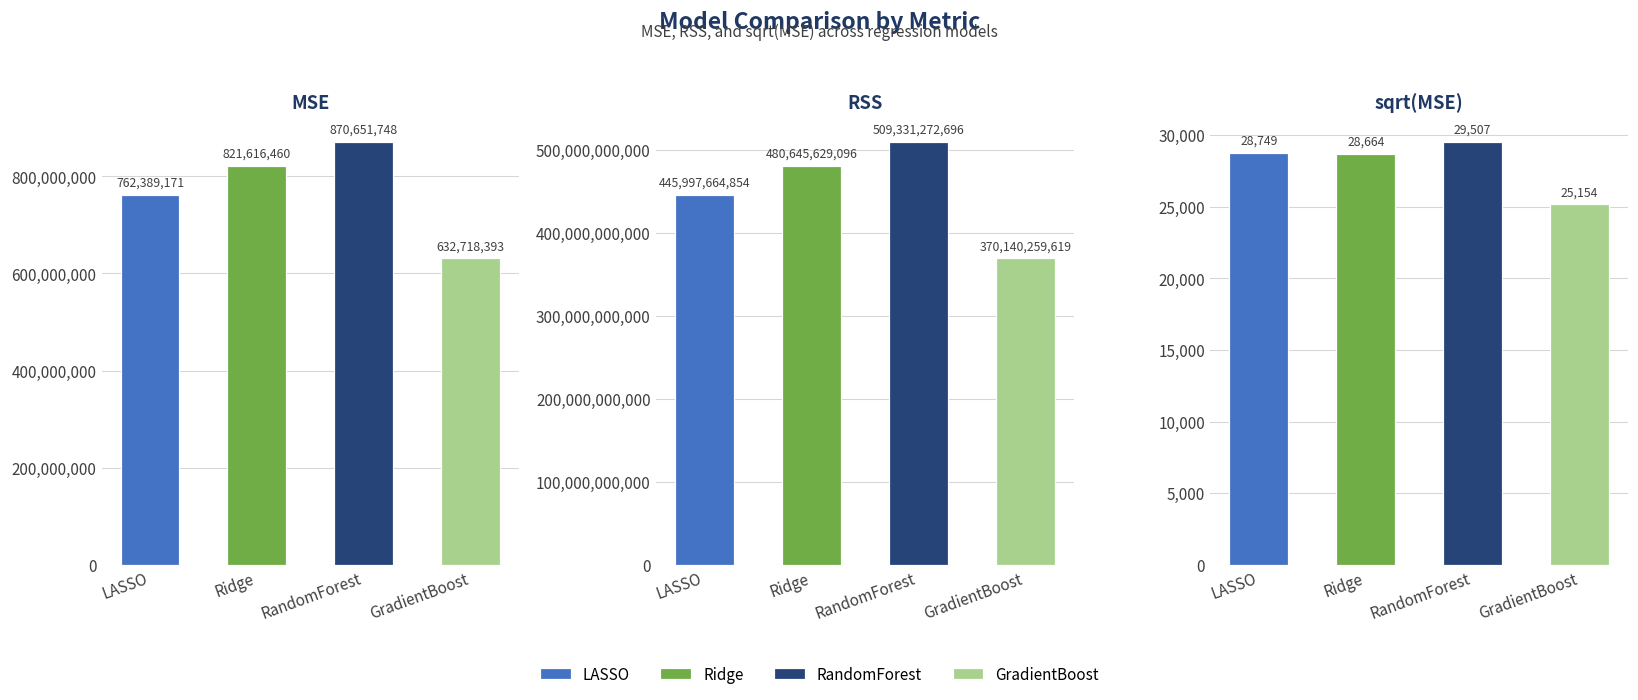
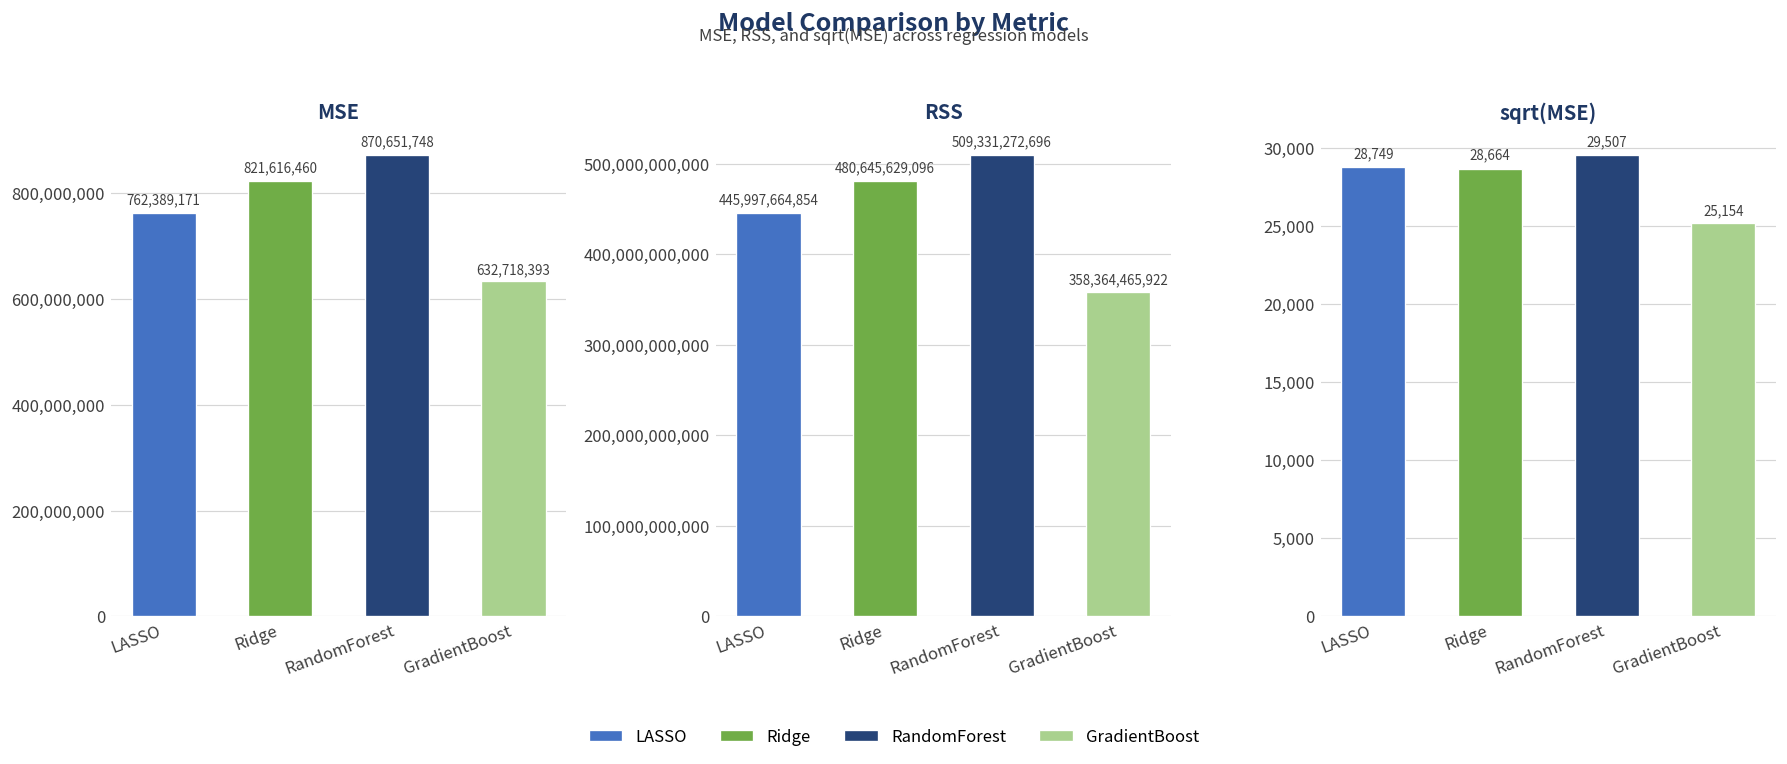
  {
    "MSE": {
      "LASSO": "762,389,171",
      "Ridge": "821,616,460",
      "RandomForest": "870,651,748",
      "GradientBoost": "632,718,393"
    },
    "RSS": {
      "LASSO": "445,997,664,854",
      "Ridge": "480,645,629,096",
      "RandomForest": "509,331,272,696",
-     "GradientBoost": "370,140,259,619"
+     "GradientBoost": "358,364,465,922"
    },
    "sqrt(MSE)": {
      "LASSO": "28,749",
      "Ridge": "28,664",
      "RandomForest": "29,507",
      "GradientBoost": "25,154"
    }
  }
